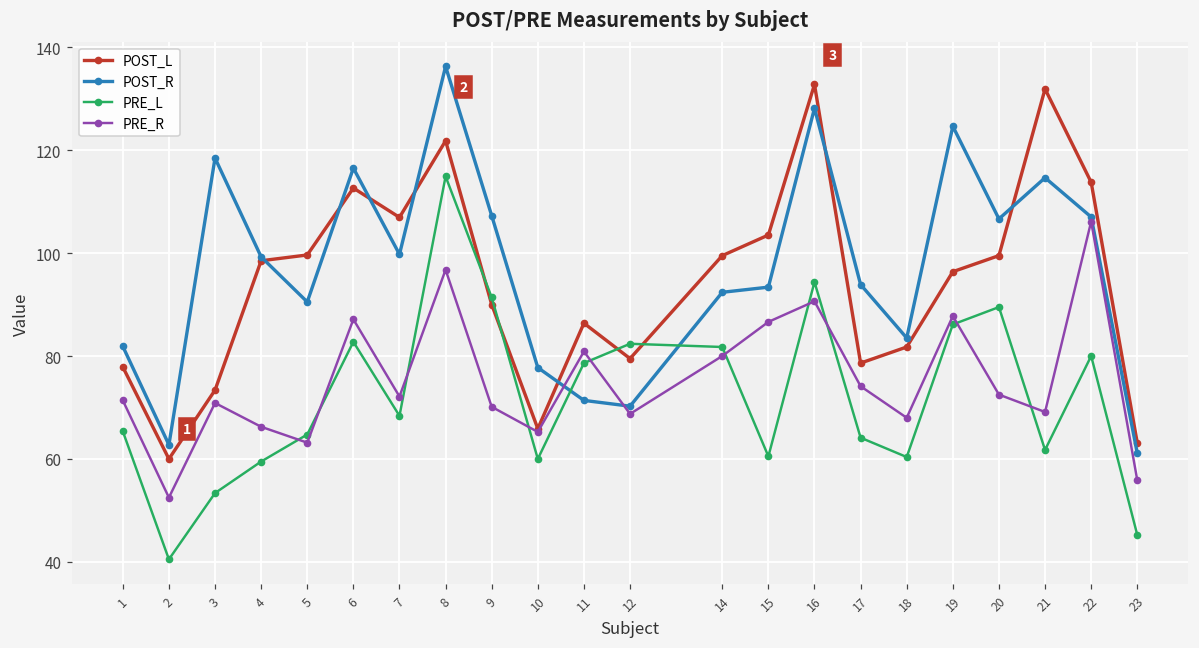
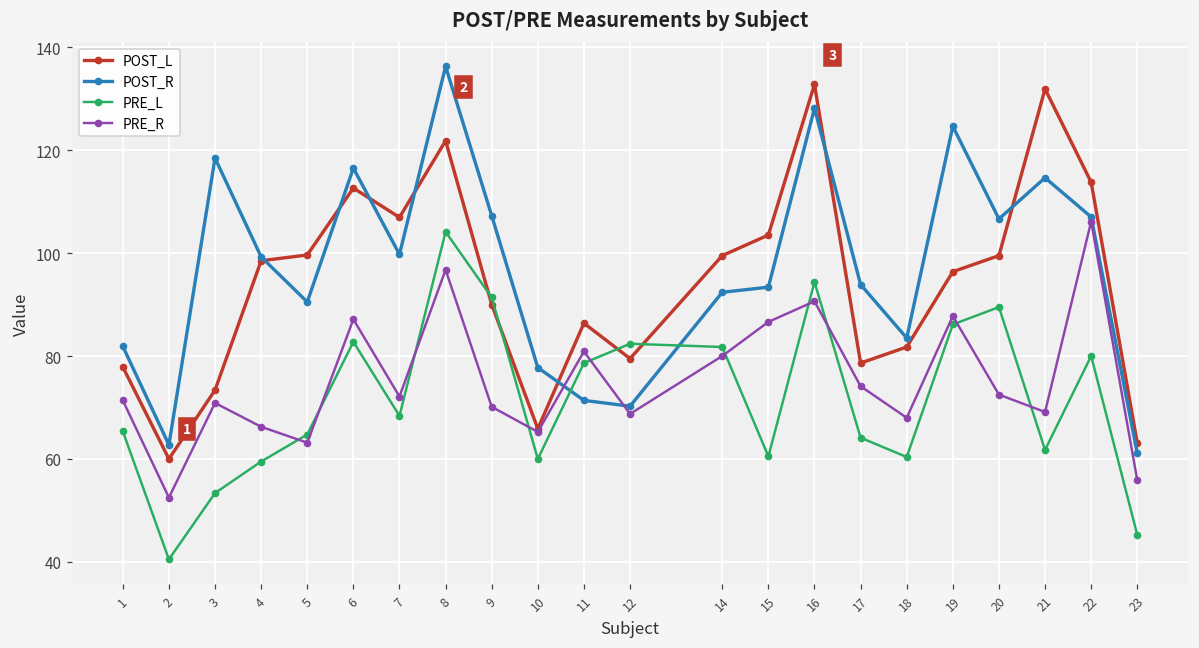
  {
    "POST_L": {
      "1": 78,
      "2": 60,
      "3": 73,
      "4": 99,
      "5": 100,
      "6": 113,
      "7": 107,
      "8": 122,
      "9": 90,
      "10": 66,
      "11": 86,
      "12": 80,
      "14": 100,
      "15": 104,
      "17": 79,
      "18": 82,
      "19": 96,
      "20": 100,
      "21": 132,
      "22": 114,
      "23": 63
    },
    "POST_R": {
      "1": 82,
      "3": 118,
      "4": 99,
      "5": 91,
      "6": 117,
      "7": 100,
      "9": 107,
      "10": 78,
      "11": 71,
      "12": 70,
      "14": 92,
      "15": 93,
      "16": 128,
      "17": 94,
      "18": 84,
      "19": 125,
      "20": 107,
      "21": 115,
      "22": 107,
      "23": 61
    },
    "PRE_L": {
      "1": 65,
      "2": 41,
      "3": 53,
      "4": 60,
      "5": 65,
      "6": 83,
      "7": 68,
-     "8": 115,
+     "8": 104,
      "9": 91,
      "10": 60,
      "11": 79,
      "12": 82,
      "14": 82,
      "15": 61,
      "16": 94,
      "17": 64,
      "18": 60,
      "19": 86,
      "20": 90,
      "21": 62,
      "22": 80,
      "23": 45
    },
    "PRE_R": {
      "1": 71,
      "2": 53,
      "3": 71,
      "4": 66,
      "5": 63,
      "6": 87,
      "7": 72,
      "8": 97,
      "9": 70,
      "10": 65,
      "11": 81,
      "12": 69,
      "14": 80,
      "15": 87,
      "16": 91,
      "17": 74,
      "18": 68,
      "19": 88,
      "20": 73,
      "21": 69,
      "22": 106,
      "23": 56
    }
  }
